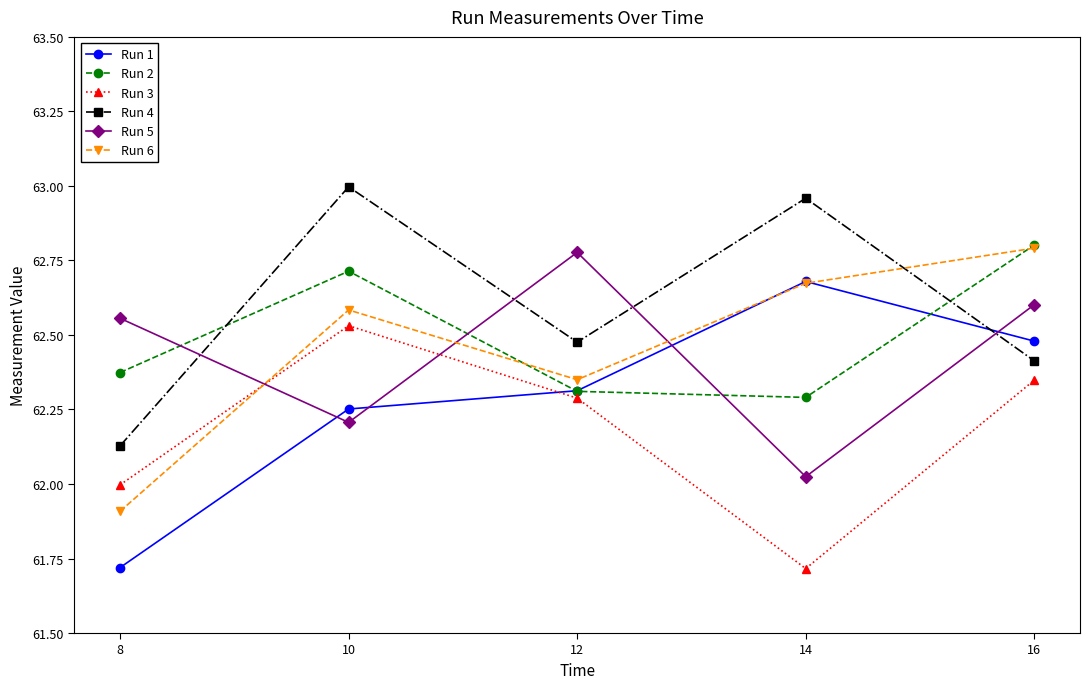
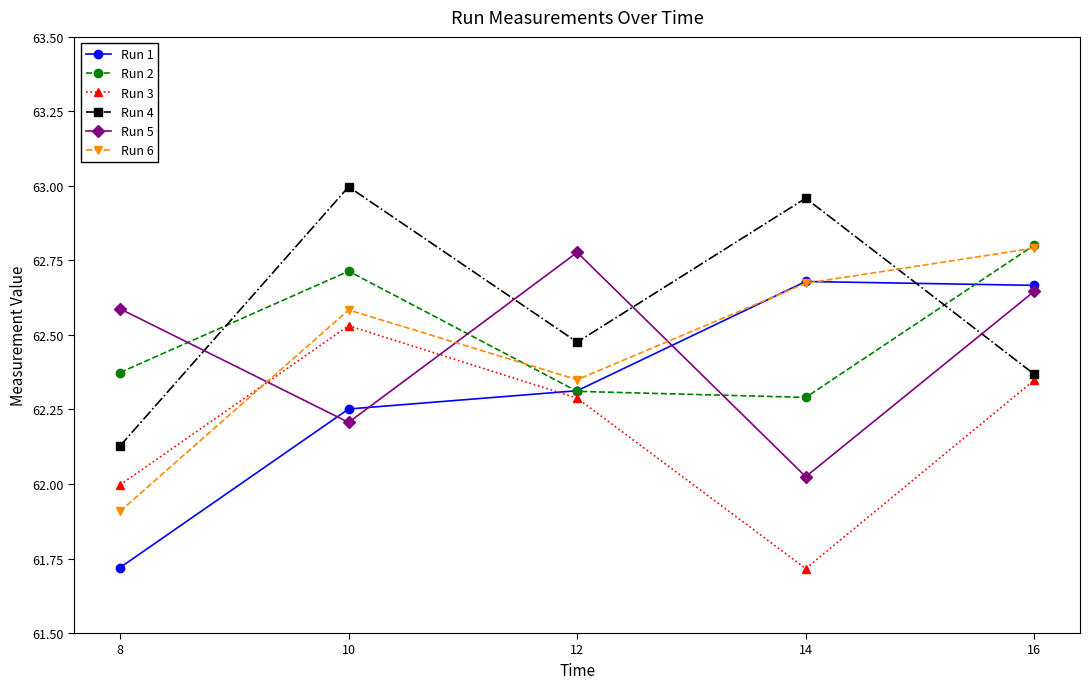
  {
    "Run 1": {
      "8": 61.72,
      "10": 62.25,
-     "16": 62.48
+     "16": 62.67
    },
    "Run 2": {
      "8": 62.37,
      "10": 62.71,
      "14": 62.29,
      "16": 62.80
    },
    "Run 3": {
      "8": 62.00,
      "10": 62.53,
      "12": 62.29,
      "14": 61.72,
      "16": 62.35
    },
    "Run 4": {
      "8": 62.13,
      "10": 63.00,
      "12": 62.48,
      "14": 62.96,
-     "16": 62.41
+     "16": 62.37
    },
    "Run 5": {
-     "8": 62.56,
+     "8": 62.59,
      "10": 62.21,
      "12": 62.78,
      "14": 62.02,
-     "16": 62.60
+     "16": 62.65
    },
    "Run 6": {
      "8": 61.91,
      "10": 62.58,
      "12": 62.35,
      "16": 62.79
    }
  }
